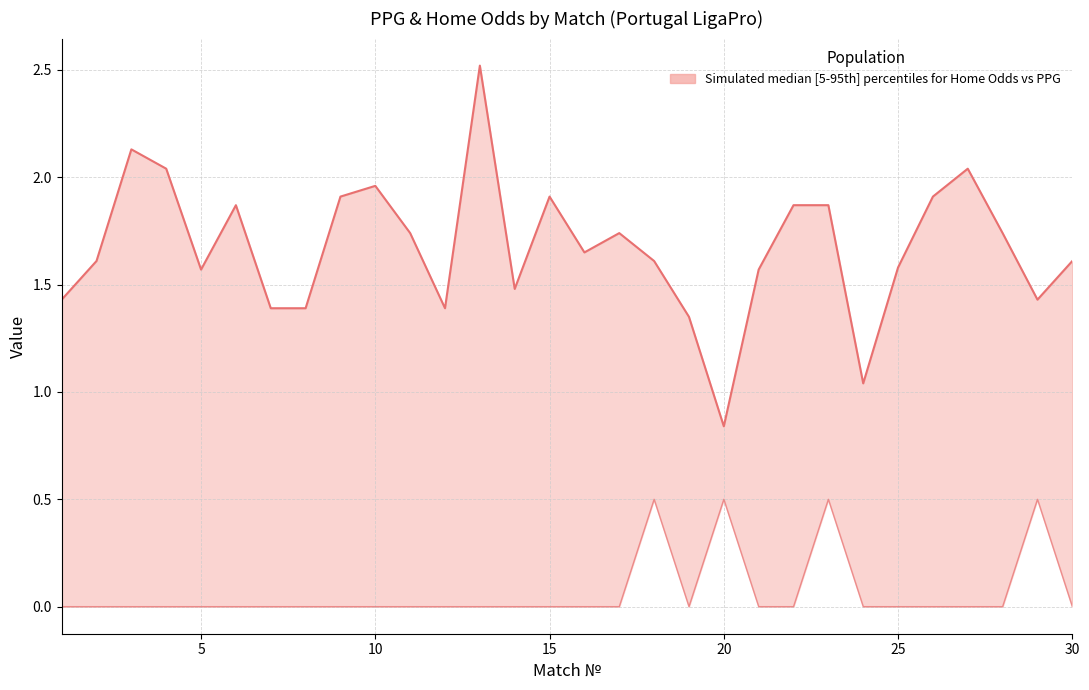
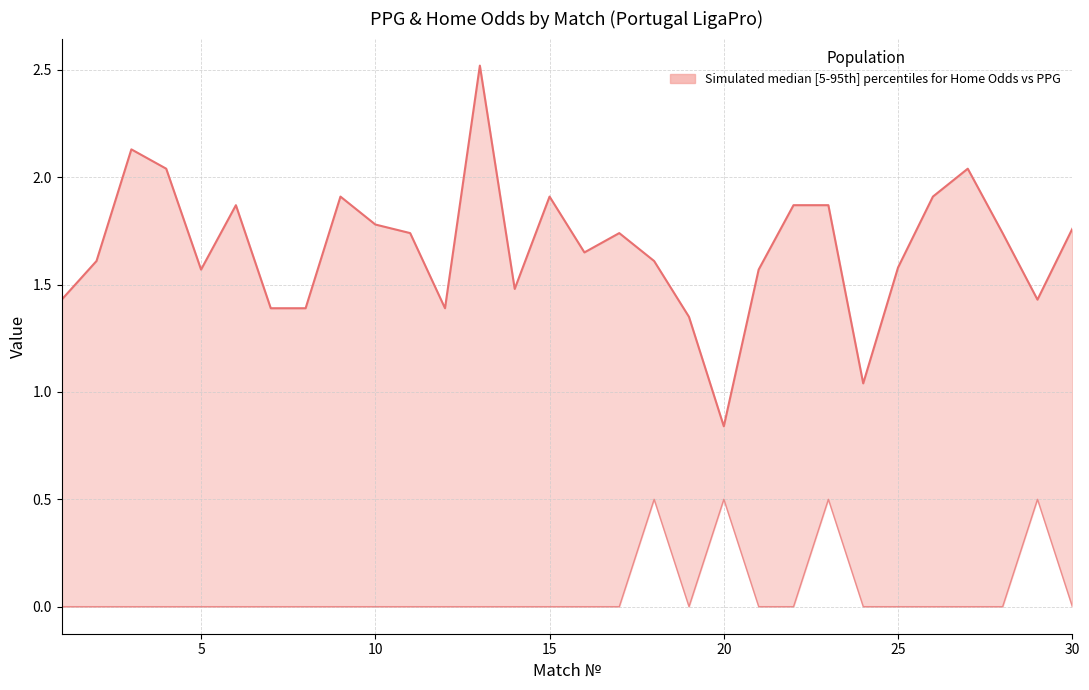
  {
    "Simulated median [5-95th] percentiles for Home Odds vs PPG": {
      "5": 1.57,
-     "10": 1.96,
+     "10": 1.78,
      "15": 1.91,
      "20": 0.84,
      "25": 1.58,
-     "30": 1.61
+     "30": 1.76
    }
  }
